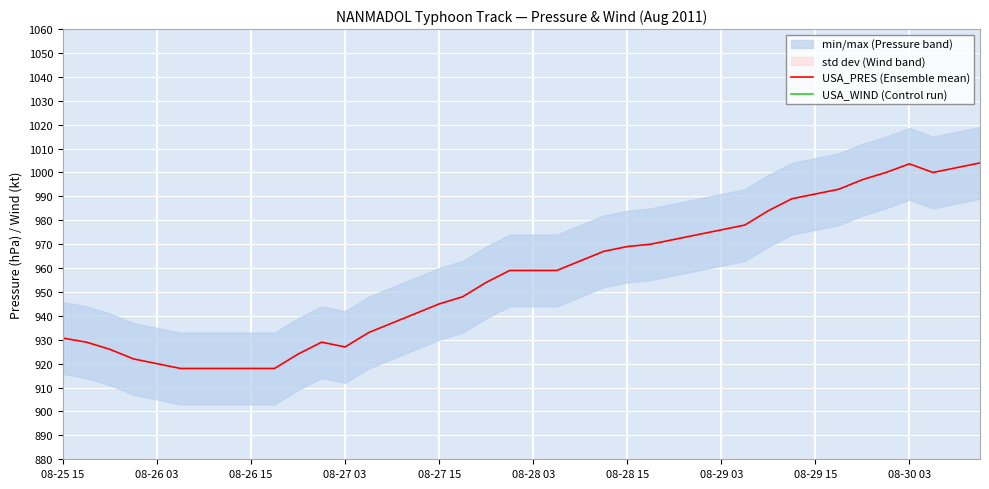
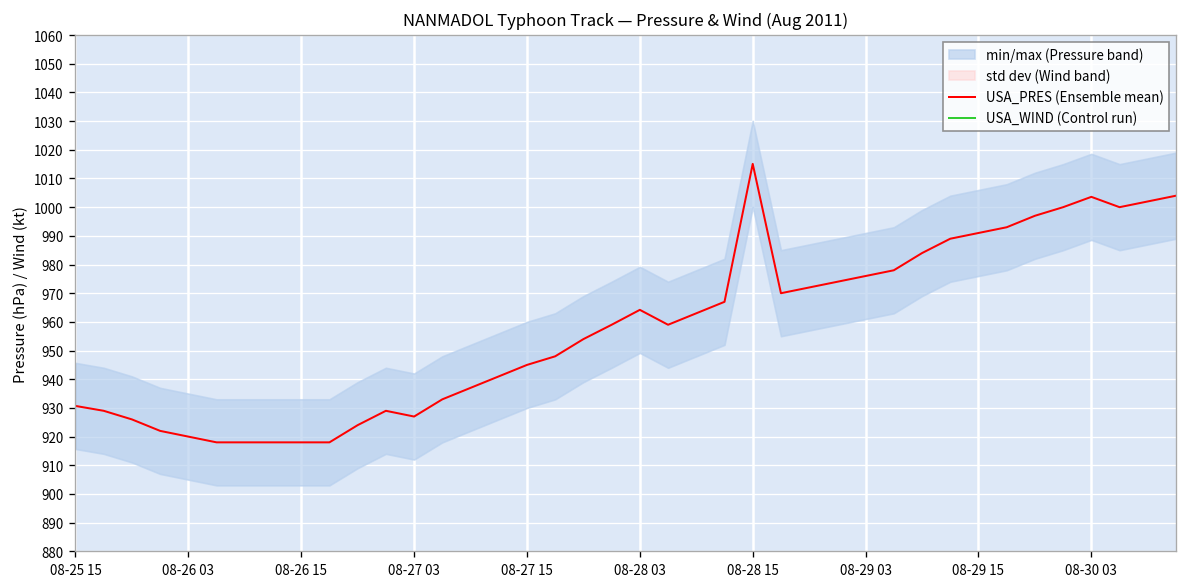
  {
    "USA_PRES (Ensemble mean)": {
      "08-25 15": 931,
      "08-26 03": 920,
      "08-26 15": 918,
      "08-27 03": 927,
      "08-27 15": 945,
-     "08-28 03": 959,
-     "08-28 15": 969,
+     "08-28 03": 964,
+     "08-28 15": 1015,
      "08-29 03": 976,
      "08-29 15": 991,
      "08-30 03": 1004
    }
  }
